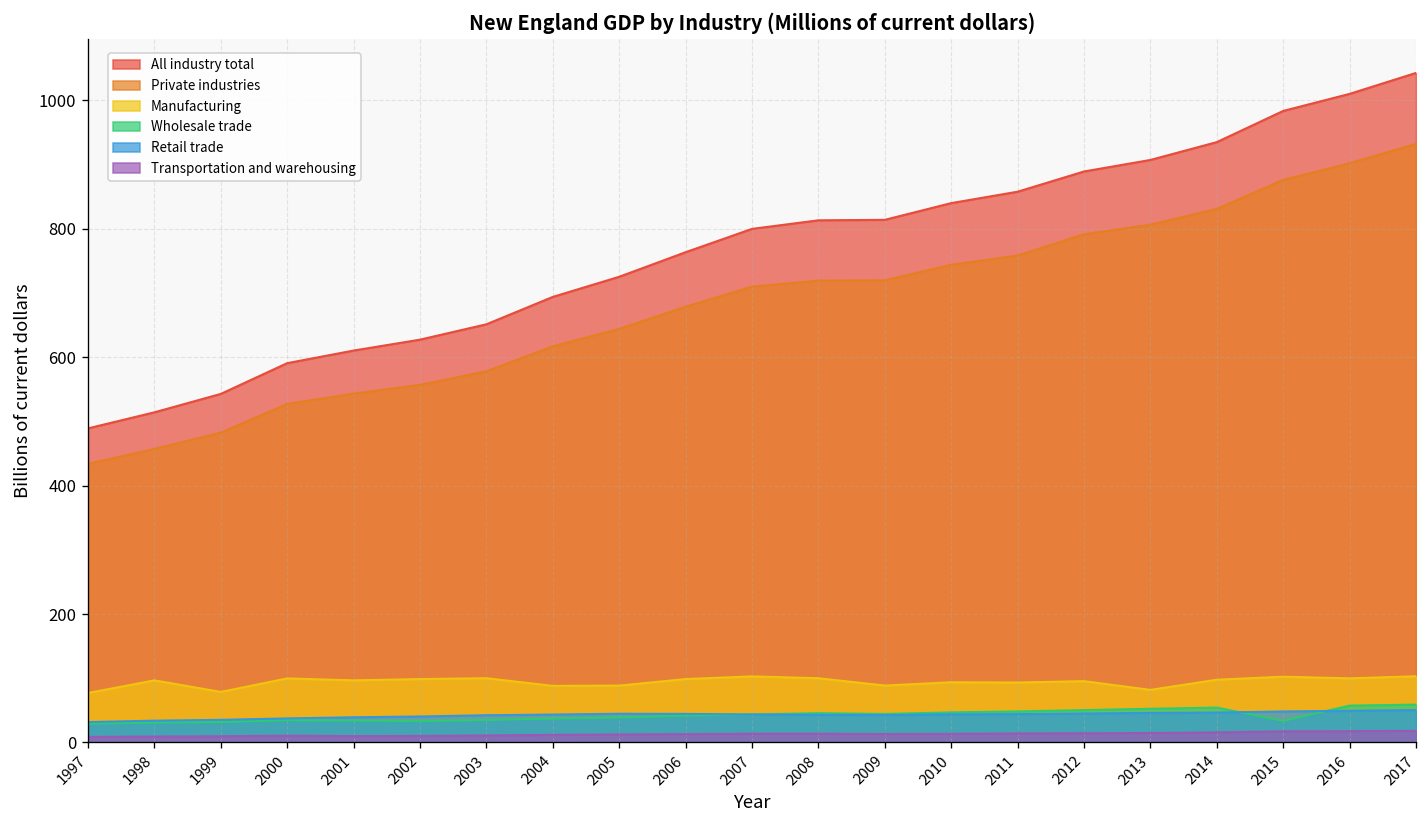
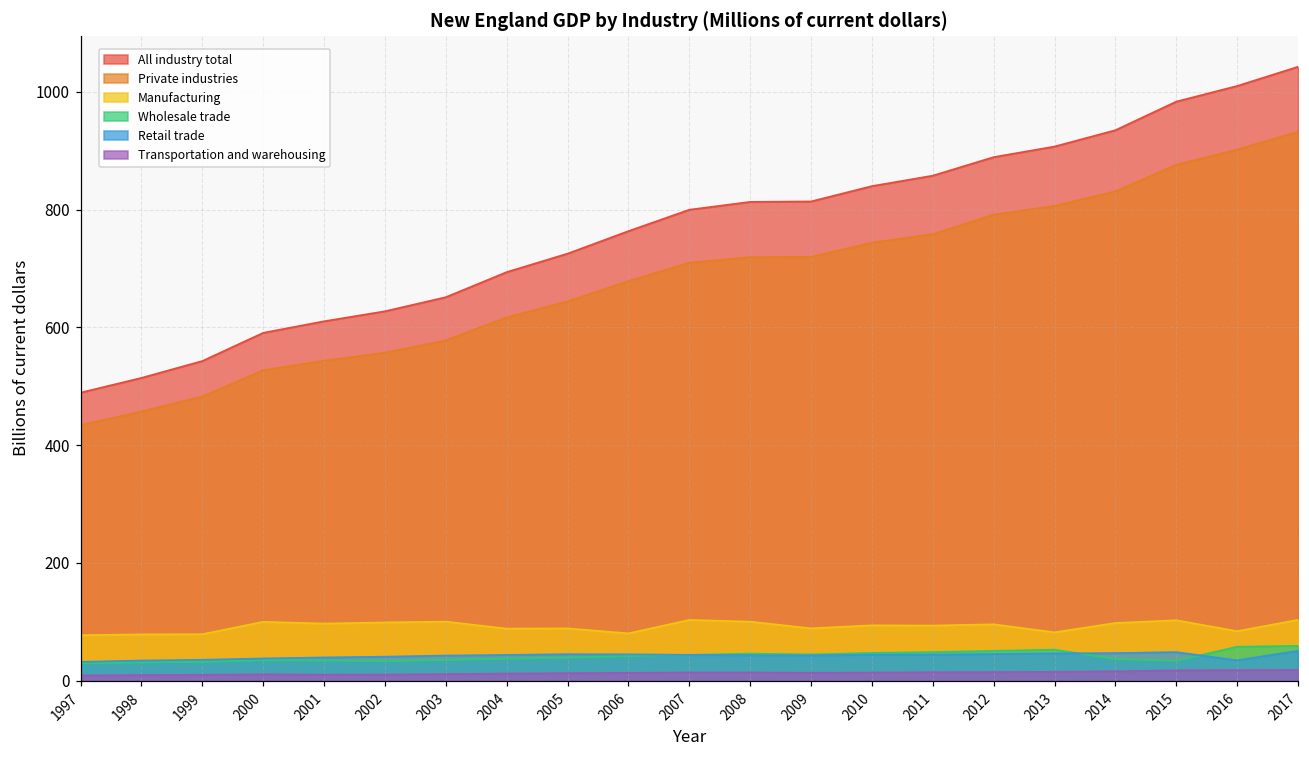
  {
    "Manufacturing": {
      "1997": 80,
-     "1998": 100,
+     "1998": 80,
      "1999": 80,
      "2000": 100,
      "2001": 100,
      "2002": 100,
      "2003": 100,
      "2004": 90,
      "2005": 90,
-     "2006": 100,
+     "2006": 80,
      "2007": 100,
      "2008": 100,
      "2009": 90,
      "2010": 90,
      "2011": 90,
      "2012": 100,
      "2013": 80,
      "2014": 100,
      "2015": 100,
-     "2016": 100,
+     "2016": 80,
      "2017": 100
    },
    "Wholesale trade": {
      "2001": 30,
      "2002": 30,
      "2003": 30,
      "2004": 40,
      "2005": 40,
      "2012": 50,
      "2013": 50,
-     "2014": 50,
+     "2014": 40,
      "2015": 30,
      "2016": 60,
      "2017": 60
    },
    "Retail trade": {
      "2001": 40,
      "2002": 40,
      "2003": 40,
      "2004": 40,
      "2005": 40,
      "2012": 50,
      "2013": 50,
      "2014": 50,
      "2015": 50,
-     "2016": 50,
+     "2016": 30,
      "2017": 50
    },
    "Transportation and warehousing": {
      "1997": 10,
      "1998": 10,
      "1999": 10,
      "2000": 10,
      "2001": 10,
      "2002": 10,
      "2003": 10,
      "2004": 10,
      "2005": 10,
      "2006": 10,
      "2007": 10,
      "2008": 10,
      "2009": 10,
      "2010": 10,
      "2011": 10,
      "2012": 10,
      "2013": 10,
      "2014": 20,
      "2015": 20,
      "2016": 20,
      "2017": 20
    }
  }
